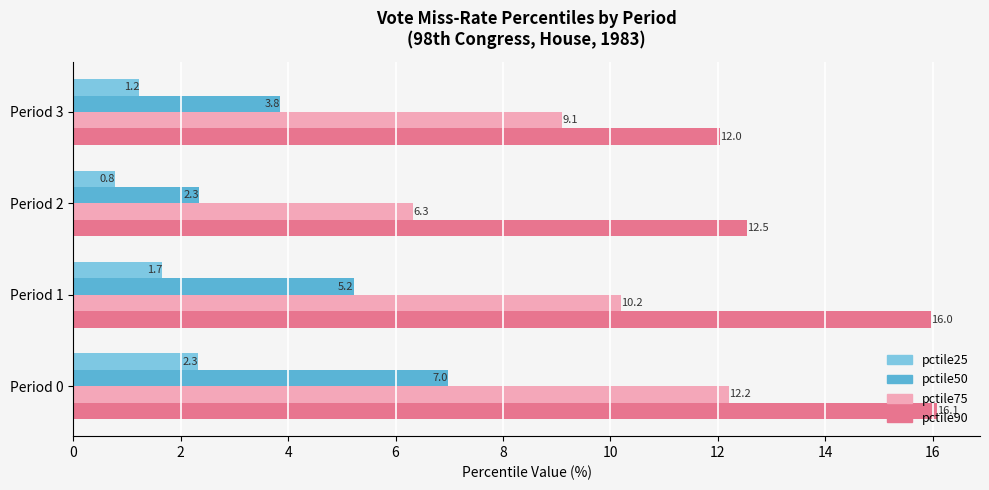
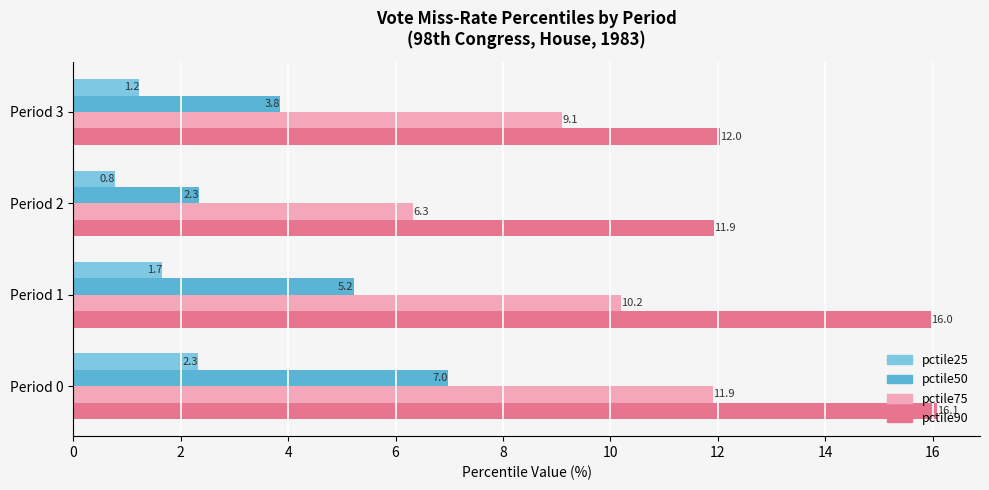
  {
    "pctile75": {
      "Period 3": 9.1,
      "Period 2": 6.3,
      "Period 1": 10.2,
-     "Period 0": 12.2
+     "Period 0": 11.9
    },
    "pctile90": {
      "Period 3": 12.0,
-     "Period 2": 12.5,
+     "Period 2": 11.9,
      "Period 1": 16.0,
      "Period 0": 16.1
    }
  }
